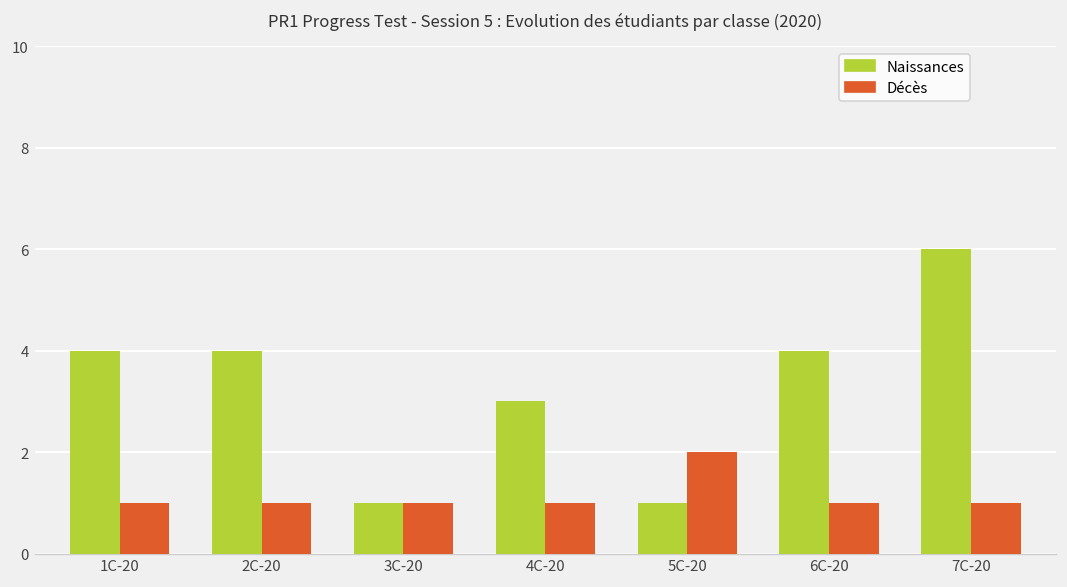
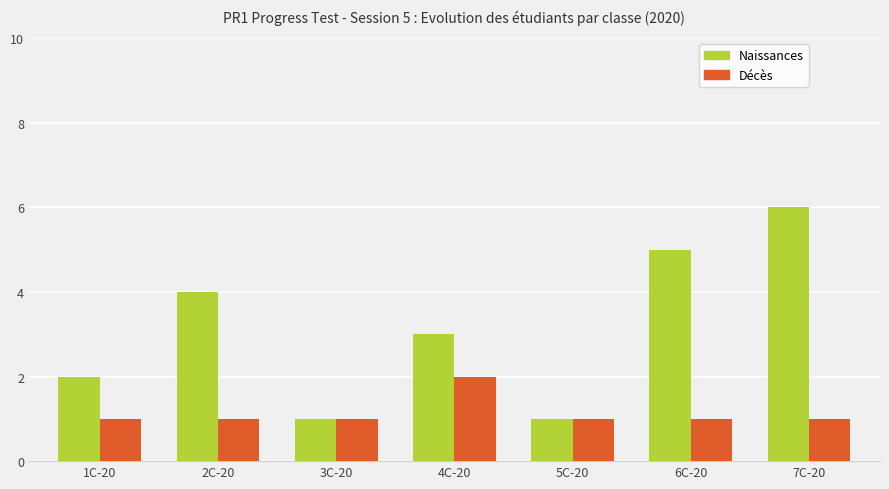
  {
    "Naissances": {
-     "1C-20": 4,
+     "1C-20": 2,
      "2C-20": 4,
      "3C-20": 1,
      "4C-20": 3,
      "5C-20": 1,
-     "6C-20": 4,
+     "6C-20": 5,
      "7C-20": 6
    },
    "Décès": {
      "1C-20": 1,
      "2C-20": 1,
      "3C-20": 1,
-     "4C-20": 1,
-     "5C-20": 2,
+     "4C-20": 2,
+     "5C-20": 1,
      "6C-20": 1,
      "7C-20": 1
    }
  }
